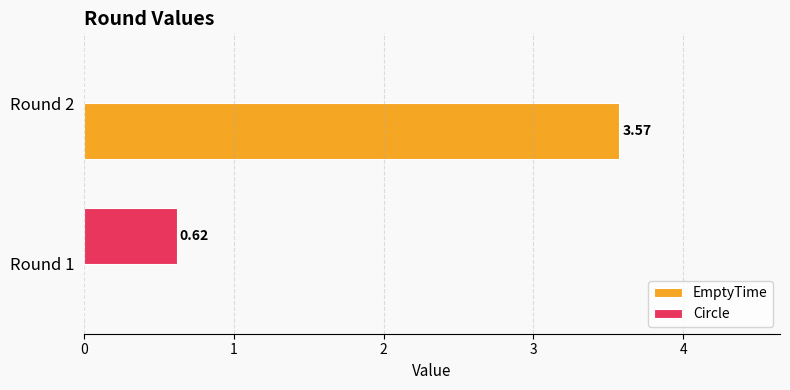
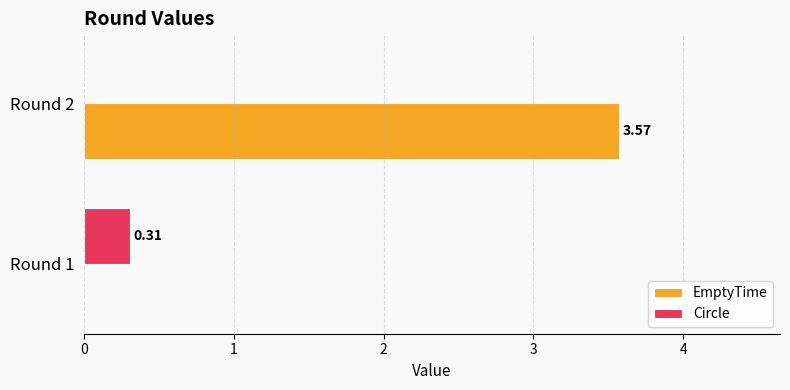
  {
    "EmptyTime": {
      "Round 2": 3.57
    },
    "Circle": {
-     "Round 1": 0.62
+     "Round 1": 0.31
    }
  }
